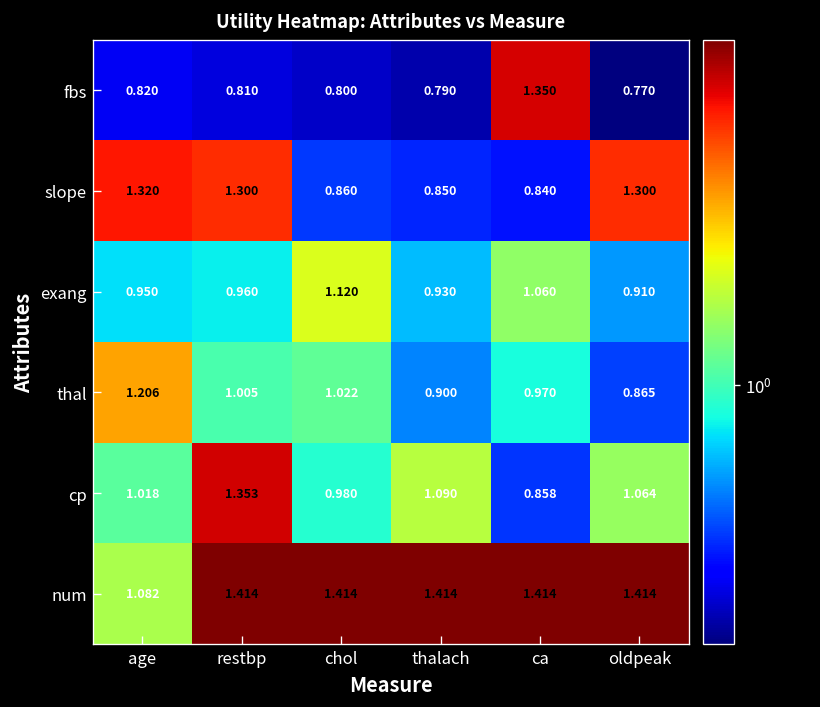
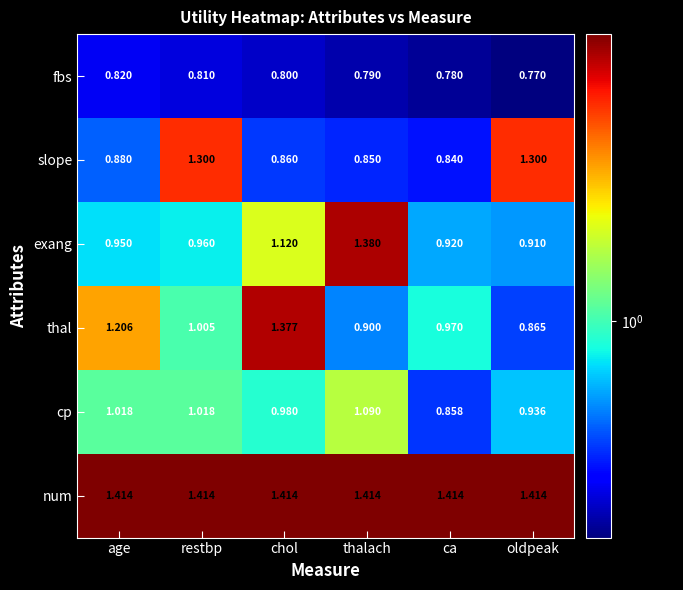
  {
    "fbs": {
      "age": 0.820,
      "restbp": 0.810,
      "chol": 0.800,
      "thalach": 0.790,
-     "ca": 1.350,
+     "ca": 0.780,
      "oldpeak": 0.770
    },
    "slope": {
-     "age": 1.320,
+     "age": 0.880,
      "restbp": 1.300,
      "chol": 0.860,
      "thalach": 0.850,
      "ca": 0.840,
      "oldpeak": 1.300
    },
    "exang": {
      "age": 0.950,
      "restbp": 0.960,
      "chol": 1.120,
-     "thalach": 0.930,
-     "ca": 1.060,
+     "thalach": 1.380,
+     "ca": 0.920,
      "oldpeak": 0.910
    },
    "thal": {
      "age": 1.206,
      "restbp": 1.005,
-     "chol": 1.022,
+     "chol": 1.377,
      "thalach": 0.900,
      "ca": 0.970,
      "oldpeak": 0.865
    },
    "cp": {
      "age": 1.018,
-     "restbp": 1.353,
+     "restbp": 1.018,
      "chol": 0.980,
      "thalach": 1.090,
      "ca": 0.858,
-     "oldpeak": 1.064
+     "oldpeak": 0.936
    },
    "num": {
-     "age": 1.082,
+     "age": 1.414,
      "restbp": 1.414,
      "chol": 1.414,
      "thalach": 1.414,
      "ca": 1.414,
      "oldpeak": 1.414
    }
  }
